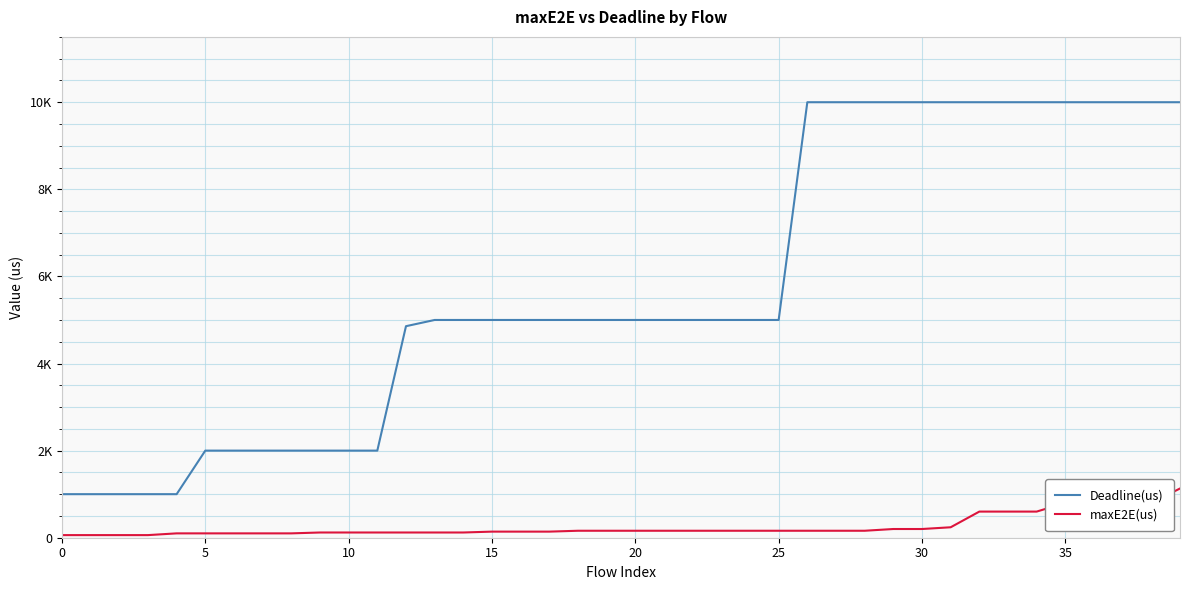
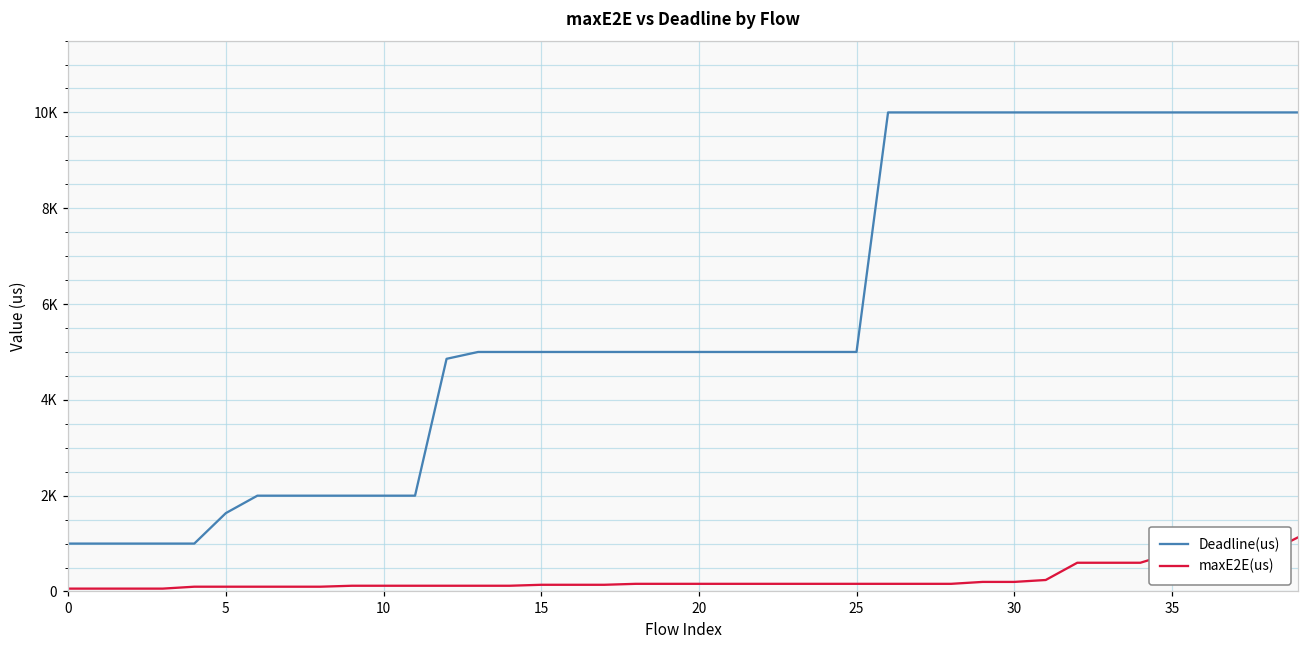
  {
    "Deadline(us)": {
      "0": 1000,
-     "5": 2000,
+     "5": 1600,
      "10": 2000,
      "15": 5000,
      "20": 5000,
      "25": 5000,
      "30": 10000,
      "35": 10000
    },
    "maxE2E(us)": {
      "0": 100,
      "5": 100,
      "10": 100,
      "15": 100,
      "20": 200,
      "25": 200,
      "30": 200
    }
  }
